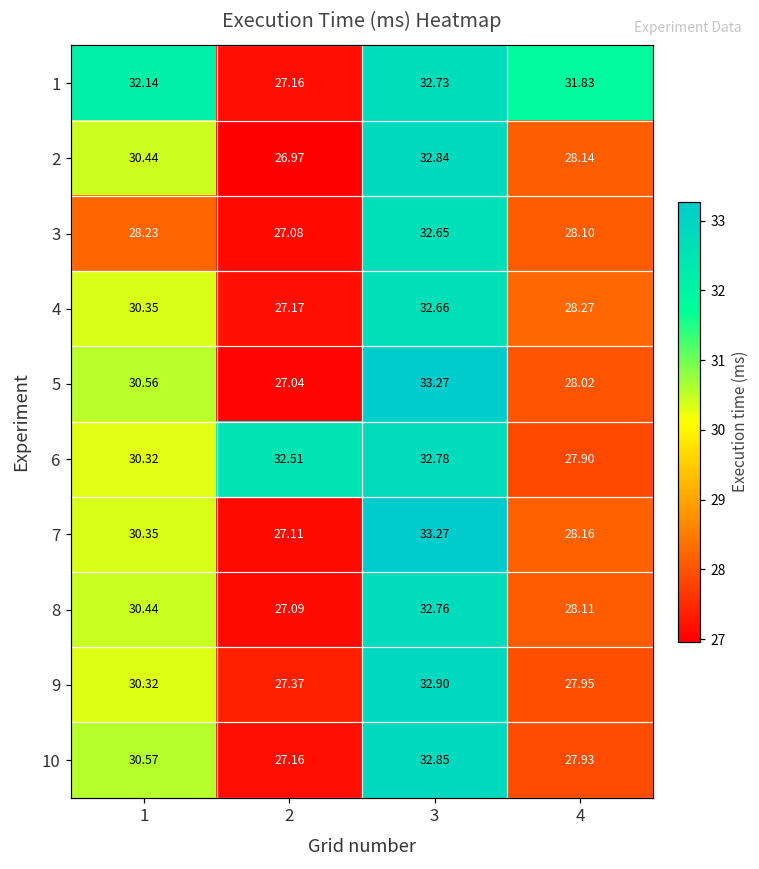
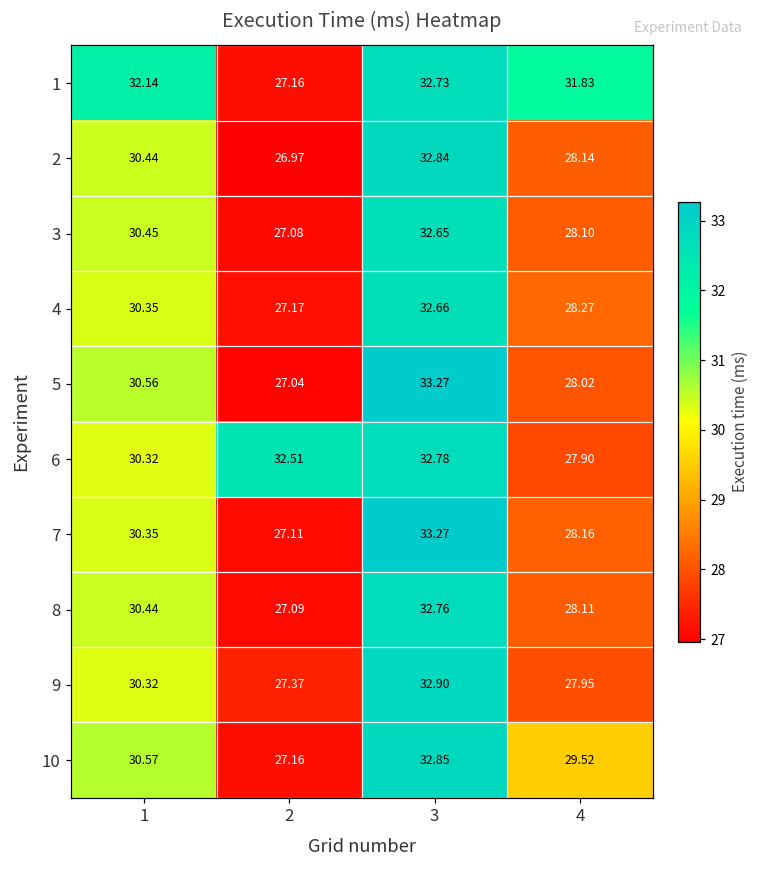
  {
    "1": {
      "1": 32.14,
      "2": 27.16,
      "3": 32.73,
      "4": 31.83
    },
    "2": {
      "1": 30.44,
      "2": 26.97,
      "3": 32.84,
      "4": 28.14
    },
    "3": {
-     "1": 28.23,
+     "1": 30.45,
      "2": 27.08,
      "3": 32.65,
      "4": 28.10
    },
    "4": {
      "1": 30.35,
      "2": 27.17,
      "3": 32.66,
      "4": 28.27
    },
    "5": {
      "1": 30.56,
      "2": 27.04,
      "3": 33.27,
      "4": 28.02
    },
    "6": {
      "1": 30.32,
      "2": 32.51,
      "3": 32.78,
      "4": 27.90
    },
    "7": {
      "1": 30.35,
      "2": 27.11,
      "3": 33.27,
      "4": 28.16
    },
    "8": {
      "1": 30.44,
      "2": 27.09,
      "3": 32.76,
      "4": 28.11
    },
    "9": {
      "1": 30.32,
      "2": 27.37,
      "3": 32.90,
      "4": 27.95
    },
    "10": {
      "1": 30.57,
      "2": 27.16,
      "3": 32.85,
-     "4": 27.93
+     "4": 29.52
    }
  }
